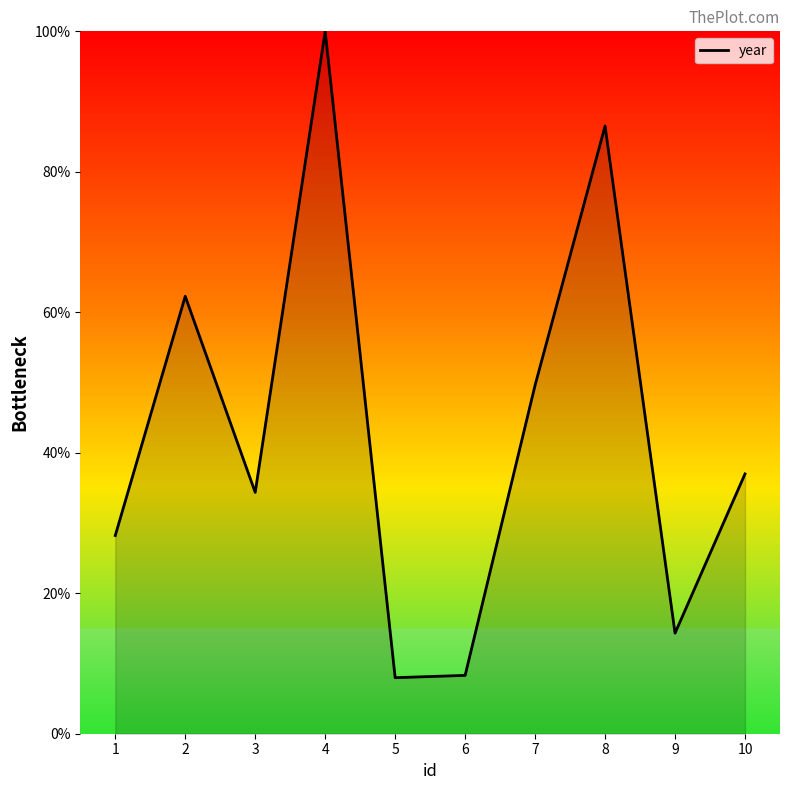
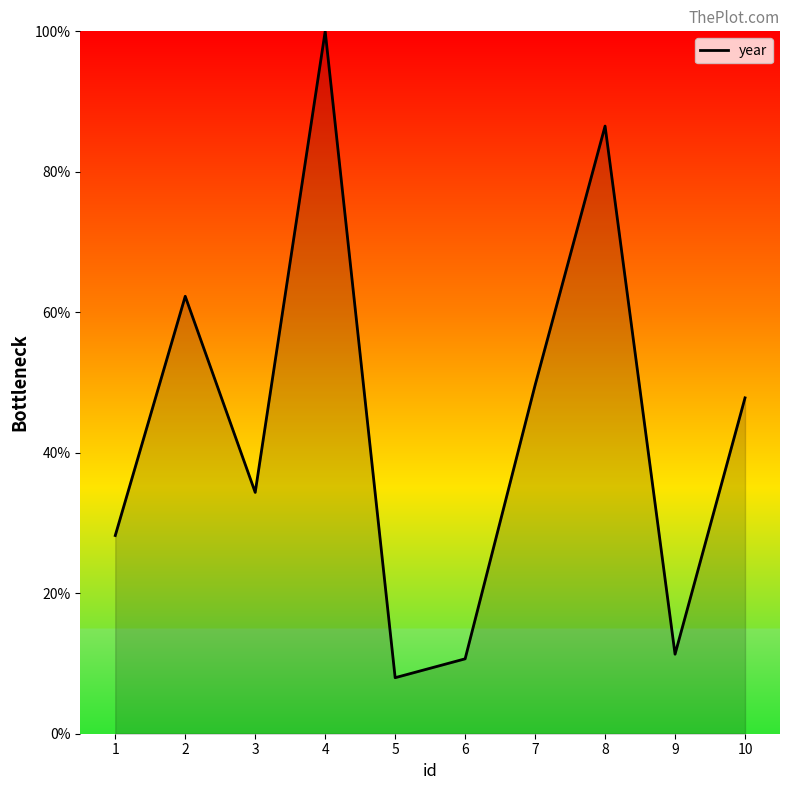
  {
    "1": "28%",
    "2": "62%",
    "3": "34%",
    "4": "100%",
    "5": "8%",
-   "6": "8%",
+   "6": "11%",
    "7": "50%",
    "8": "87%",
-   "9": "14%",
-   "10": "37%"
+   "9": "11%",
+   "10": "48%"
  }
